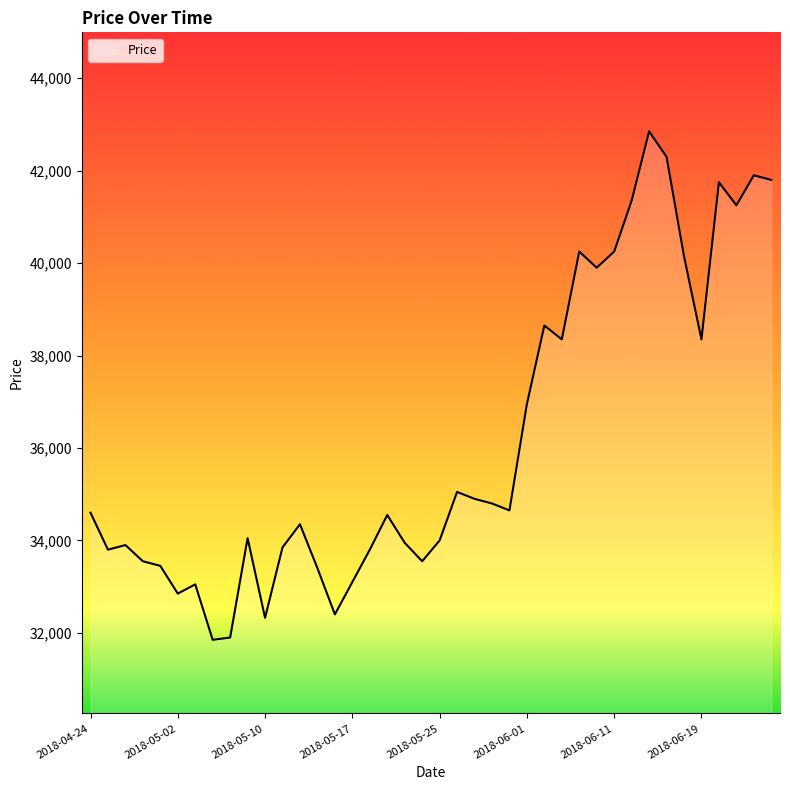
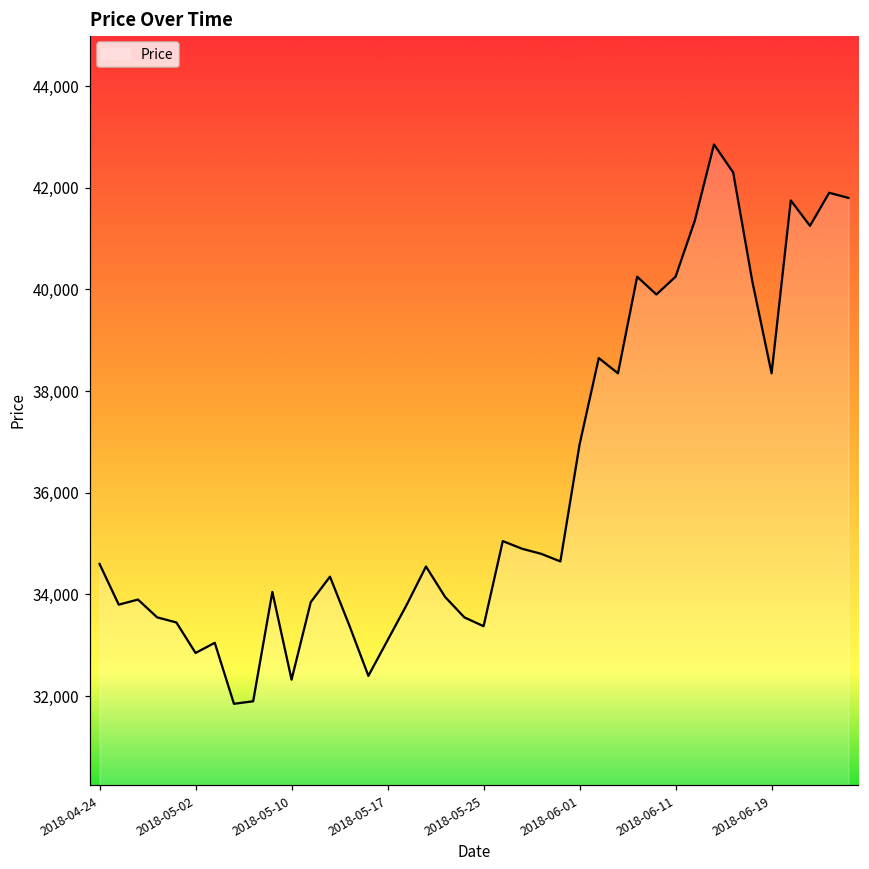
  {
    "2018-04-24": "34,600",
    "2018-05-02": "32,900",
    "2018-05-10": "32,300",
    "2018-05-17": "33,100",
-   "2018-05-25": "34,000",
+   "2018-05-25": "33,400",
    "2018-06-01": "37,000",
    "2018-06-11": "40,300",
    "2018-06-19": "38,400"
  }
